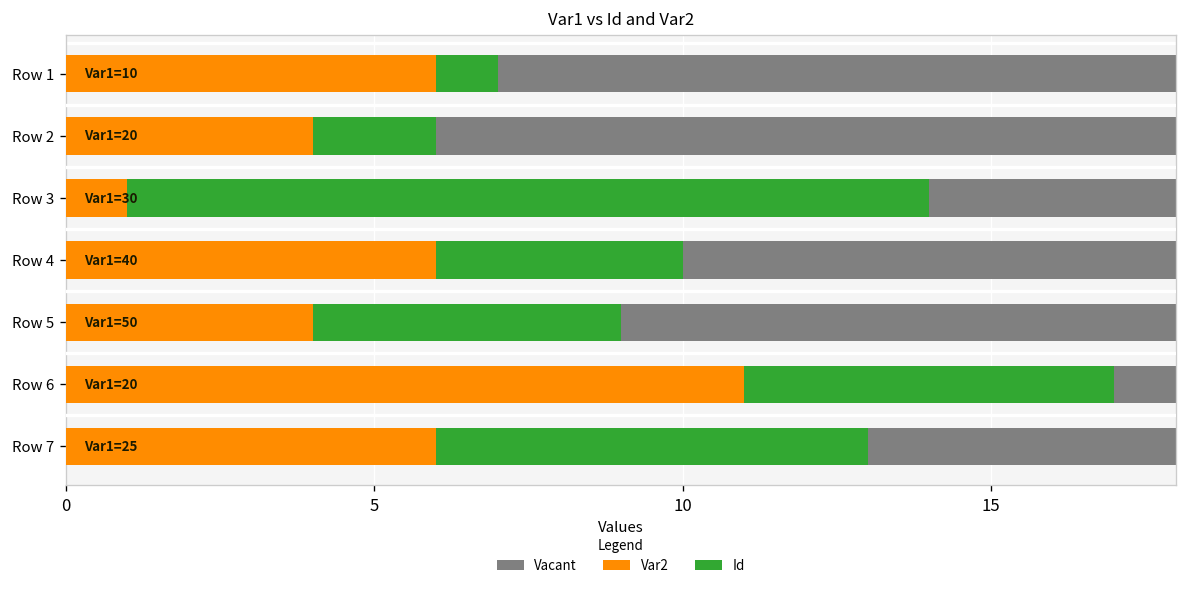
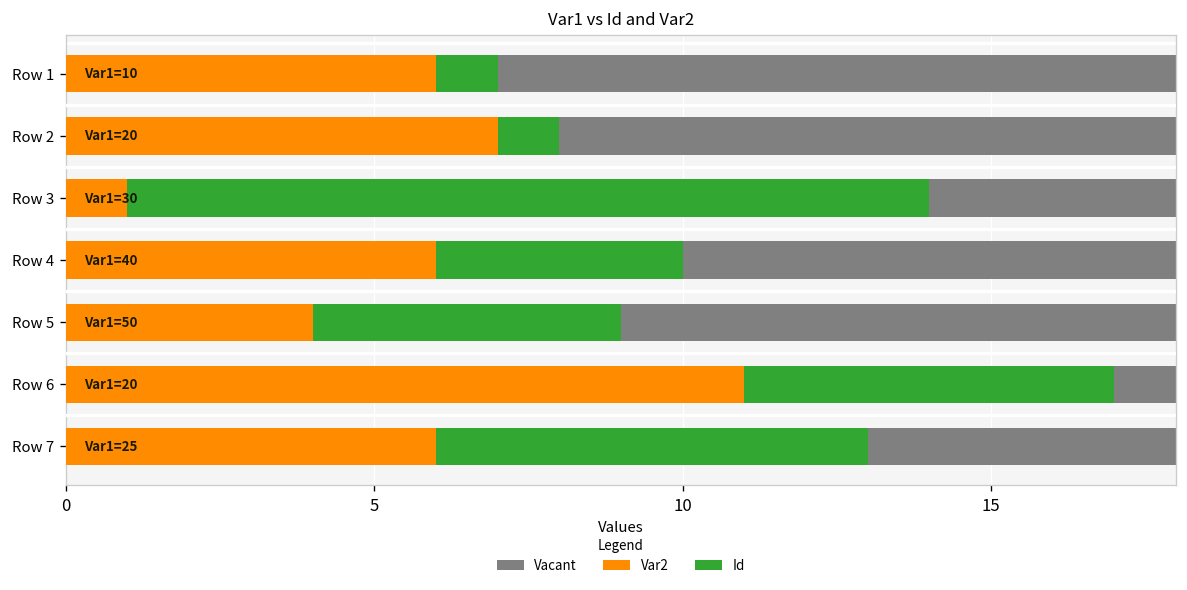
  {
    "Vacant": {
      "Row 1": 18,
      "Row 2": 18,
      "Row 3": 18,
      "Row 4": 18,
      "Row 5": 18,
      "Row 6": 18,
      "Row 7": 18
    },
    "Var2": {
-     "Row 2": 4
+     "Row 2": 7
    },
    "Id": {
-     "Row 2": 2
+     "Row 2": 1
    }
  }
